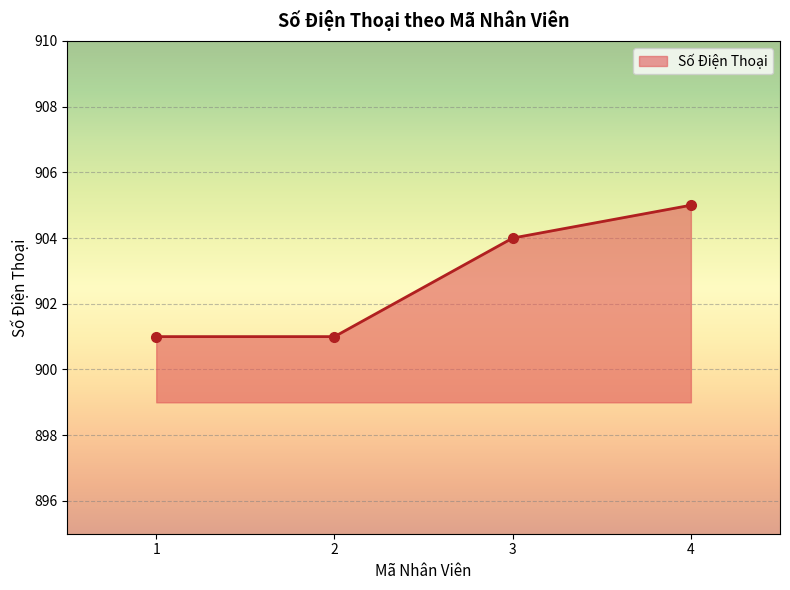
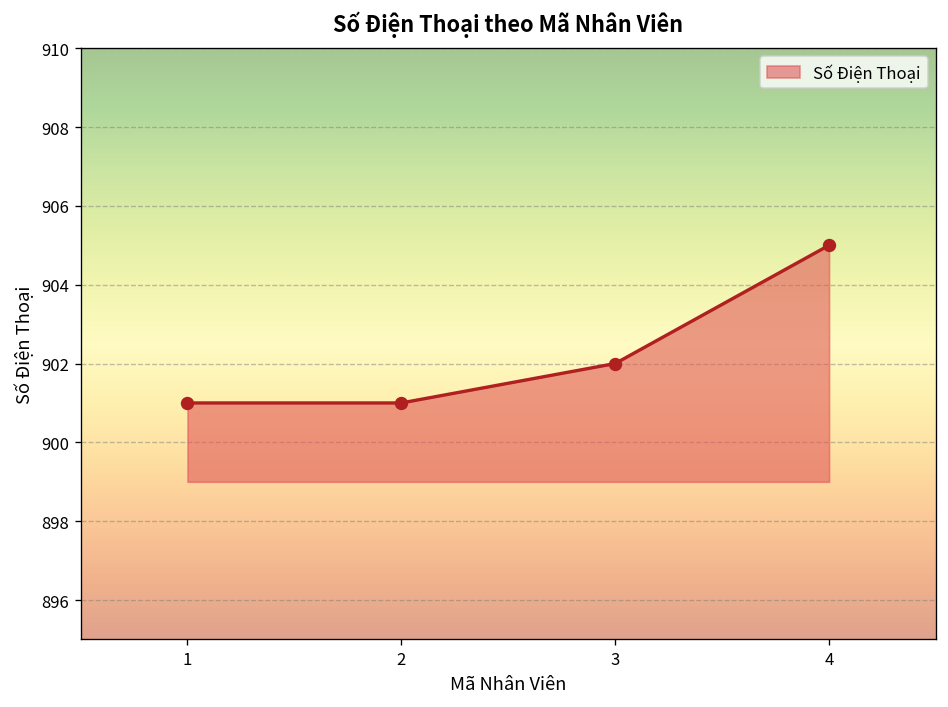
  {
    "1": 901,
    "2": 901,
-   "3": 904,
+   "3": 902,
    "4": 905
  }
